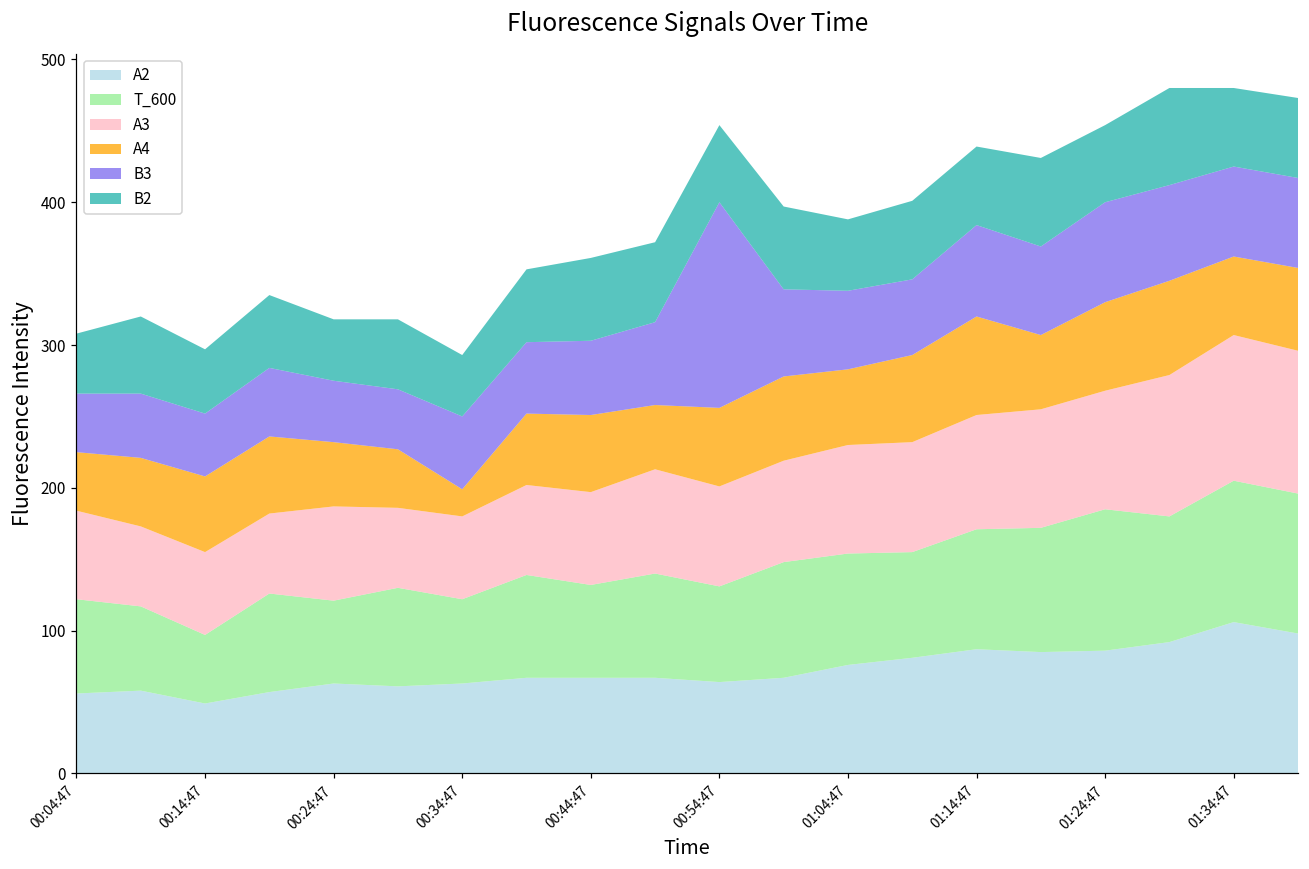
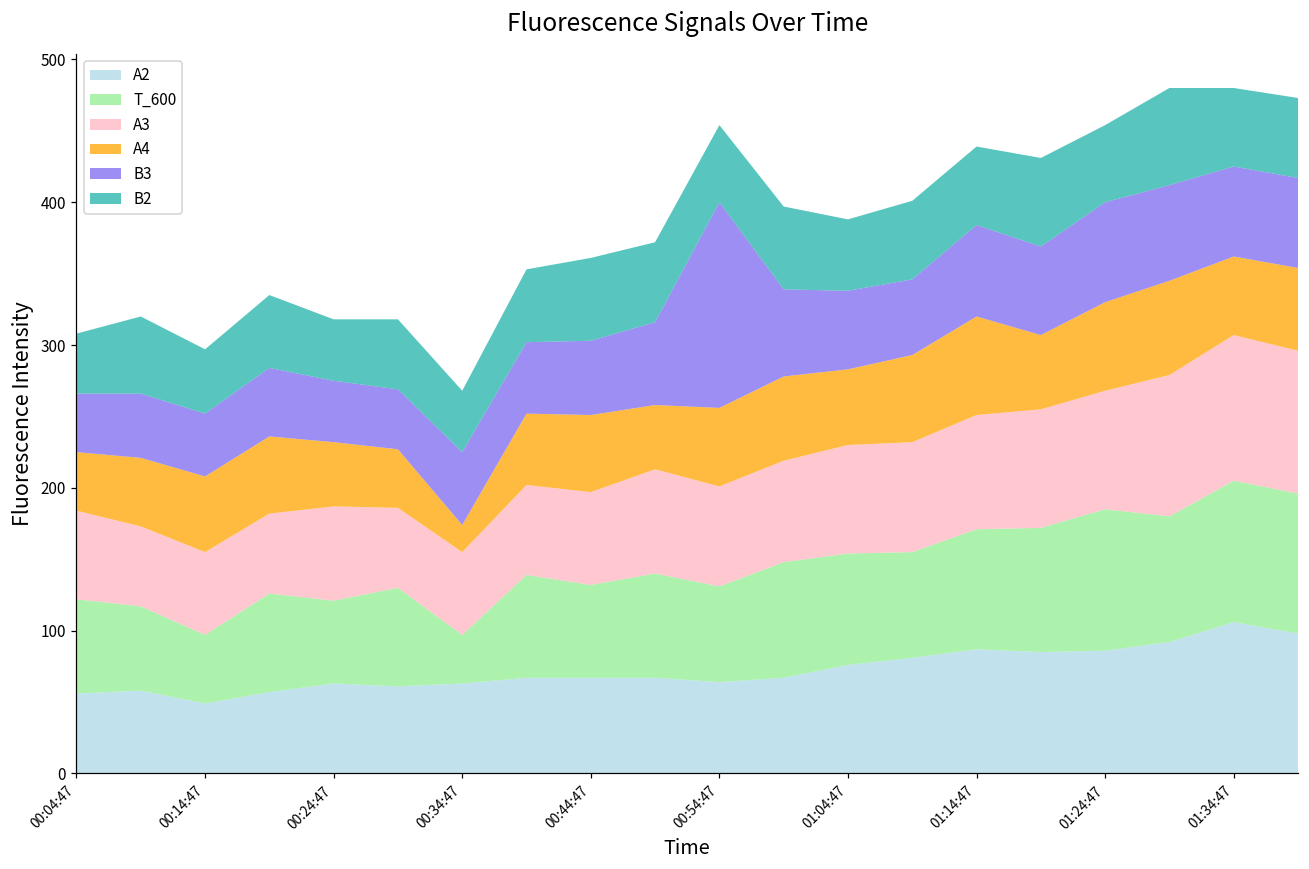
  {
    "A2": {
      "00:04:47": 56,
      "00:14:47": 49,
      "00:24:47": 63,
      "00:34:47": 63,
      "00:44:47": 67,
      "00:54:47": 64,
      "01:04:47": 76,
      "01:14:47": 87,
      "01:24:47": 86,
      "01:34:47": 106
    },
    "T_600": {
      "00:04:47": 66,
      "00:14:47": 48,
      "00:24:47": 58,
-     "00:34:47": 59,
+     "00:34:47": 34,
      "00:44:47": 65,
      "00:54:47": 67,
      "01:04:47": 78,
      "01:14:47": 84,
      "01:24:47": 99,
      "01:34:47": 99
    },
    "A3": {
      "00:04:47": 62,
      "00:14:47": 58,
      "00:24:47": 66,
      "00:34:47": 58,
      "00:44:47": 65,
      "00:54:47": 70,
      "01:04:47": 76,
      "01:14:47": 80,
      "01:24:47": 83,
      "01:34:47": 102
    },
    "A4": {
      "00:04:47": 41,
      "00:14:47": 53,
      "00:24:47": 45,
      "00:34:47": 19,
      "00:44:47": 54,
      "00:54:47": 55,
      "01:04:47": 53,
      "01:14:47": 69,
      "01:24:47": 62,
      "01:34:47": 55
    },
    "B3": {
      "00:04:47": 41,
      "00:14:47": 44,
      "00:24:47": 43,
      "00:34:47": 51,
      "00:44:47": 52,
      "00:54:47": 144,
      "01:04:47": 55,
      "01:14:47": 64,
      "01:24:47": 70,
      "01:34:47": 63
    },
    "B2": {
      "00:04:47": 42,
      "00:14:47": 45,
      "00:24:47": 43,
      "00:34:47": 43,
      "00:44:47": 58,
      "00:54:47": 54,
      "01:04:47": 50,
      "01:14:47": 55,
      "01:24:47": 54,
      "01:34:47": 55
    }
  }
